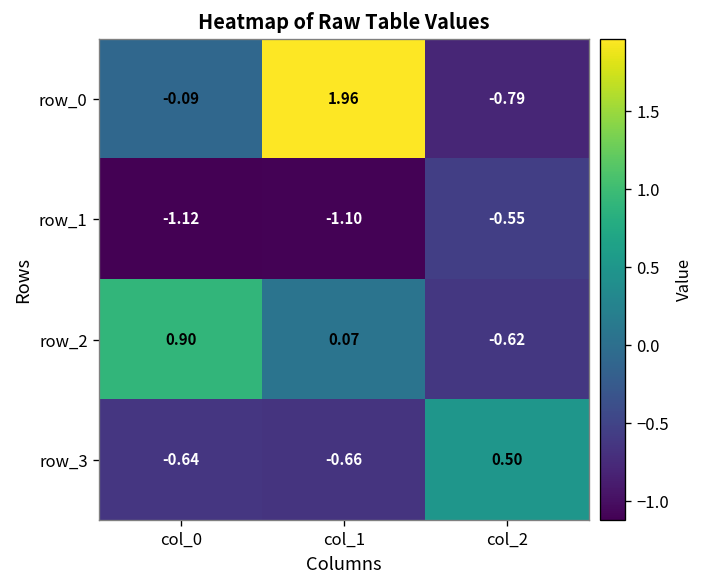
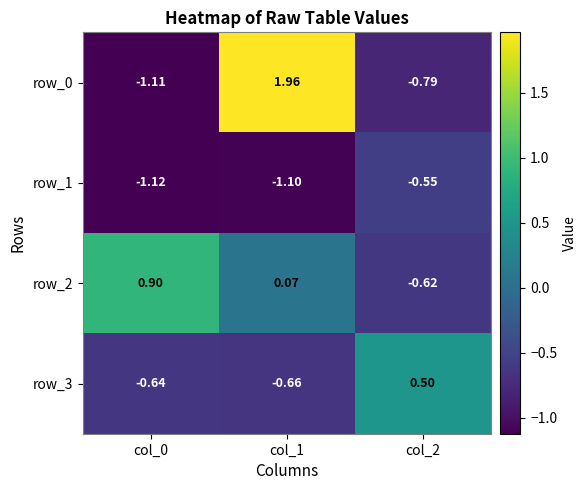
  {
    "row_0": {
-     "col_0": -0.09,
+     "col_0": -1.11,
      "col_1": 1.96,
      "col_2": -0.79
    },
    "row_1": {
      "col_0": -1.12,
      "col_1": -1.10,
      "col_2": -0.55
    },
    "row_2": {
      "col_0": 0.90,
      "col_1": 0.07,
      "col_2": -0.62
    },
    "row_3": {
      "col_0": -0.64,
      "col_1": -0.66,
      "col_2": 0.50
    }
  }
